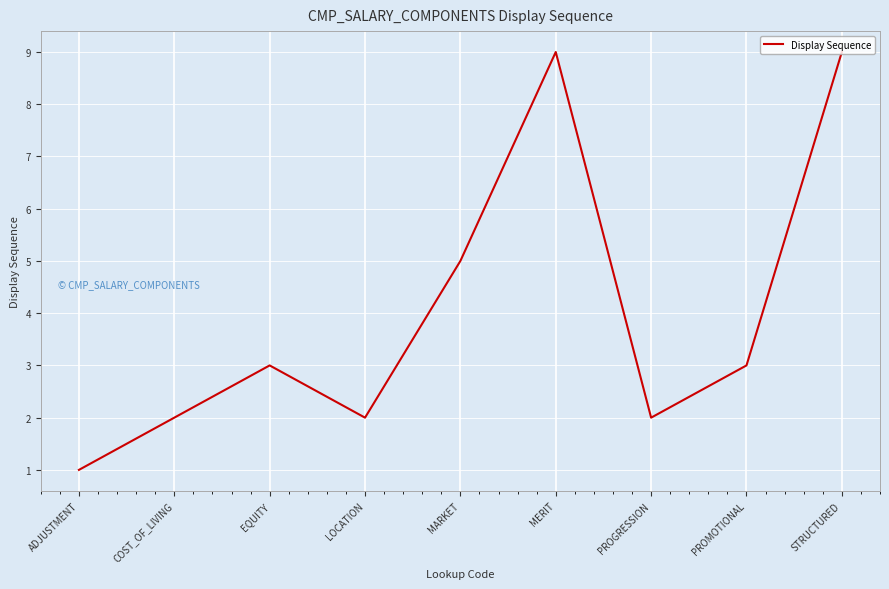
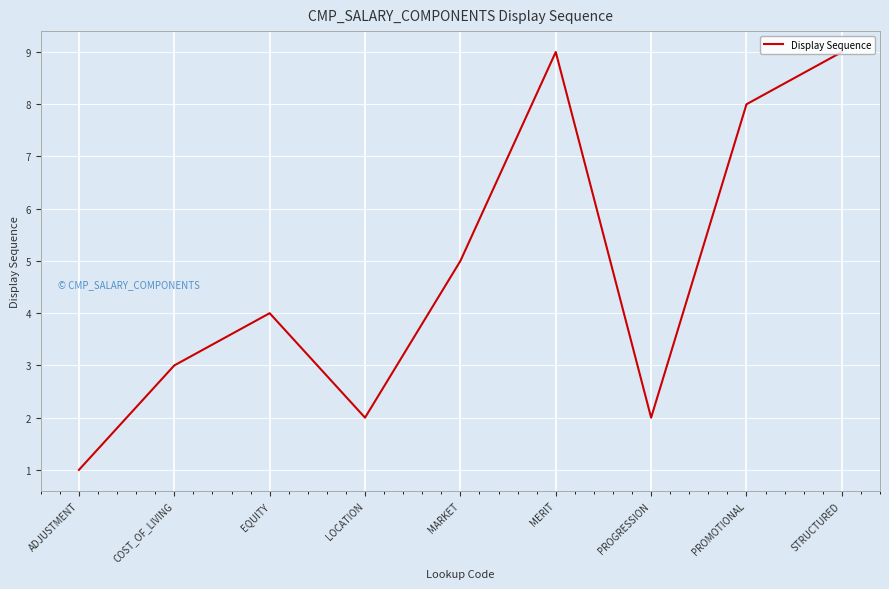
  {
    "ADJUSTMENT": 1,
-   "COST_OF_LIVING": 2,
-   "EQUITY": 3,
+   "COST_OF_LIVING": 3,
+   "EQUITY": 4,
    "LOCATION": 2,
    "MARKET": 5,
    "MERIT": 9,
    "PROGRESSION": 2,
-   "PROMOTIONAL": 3
+   "PROMOTIONAL": 8
  }
